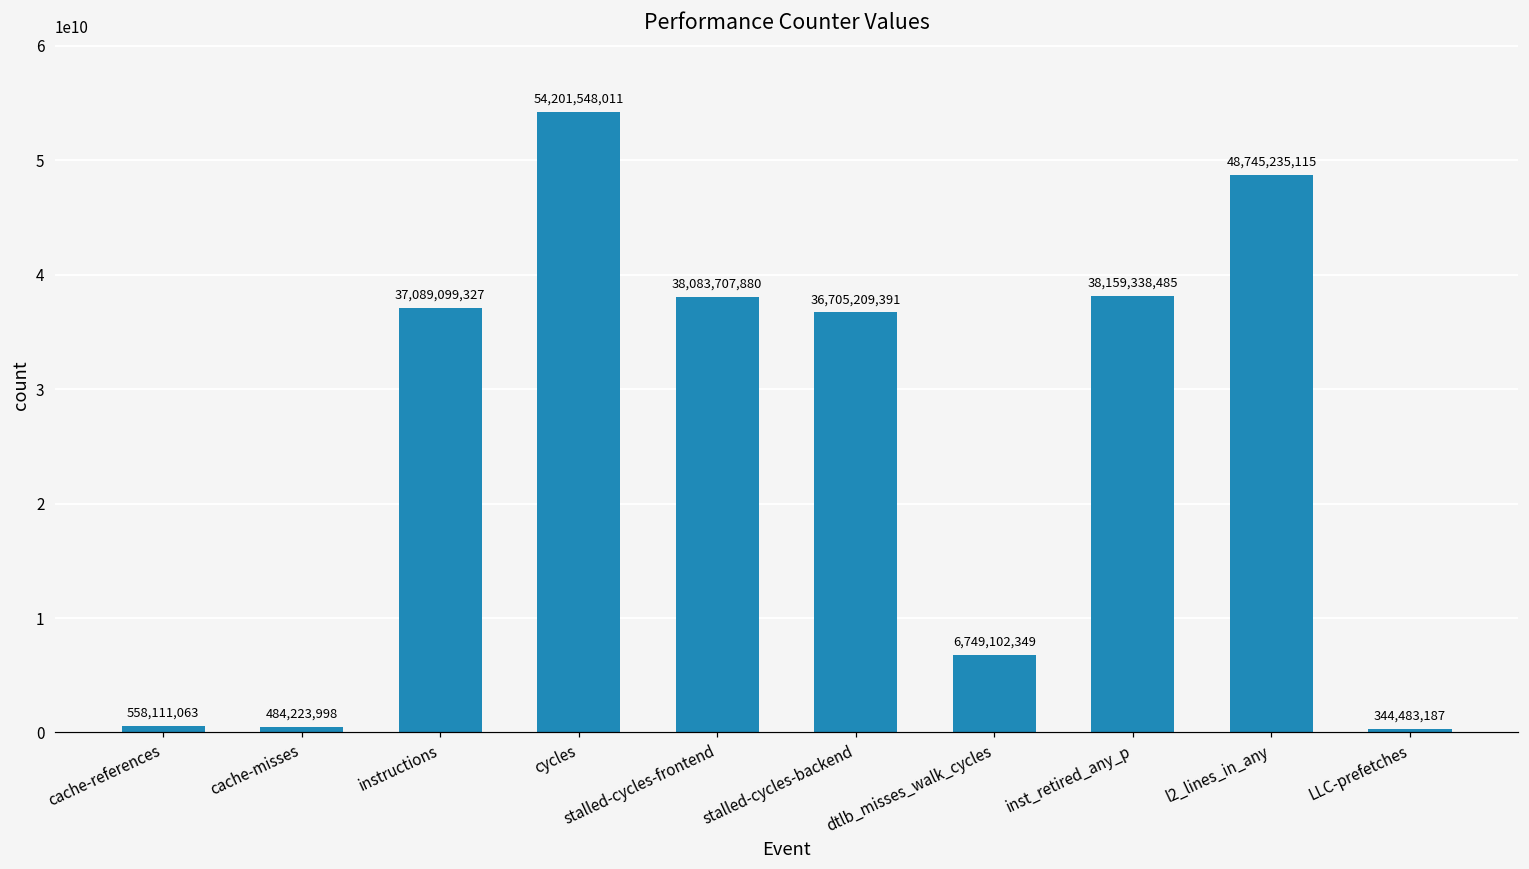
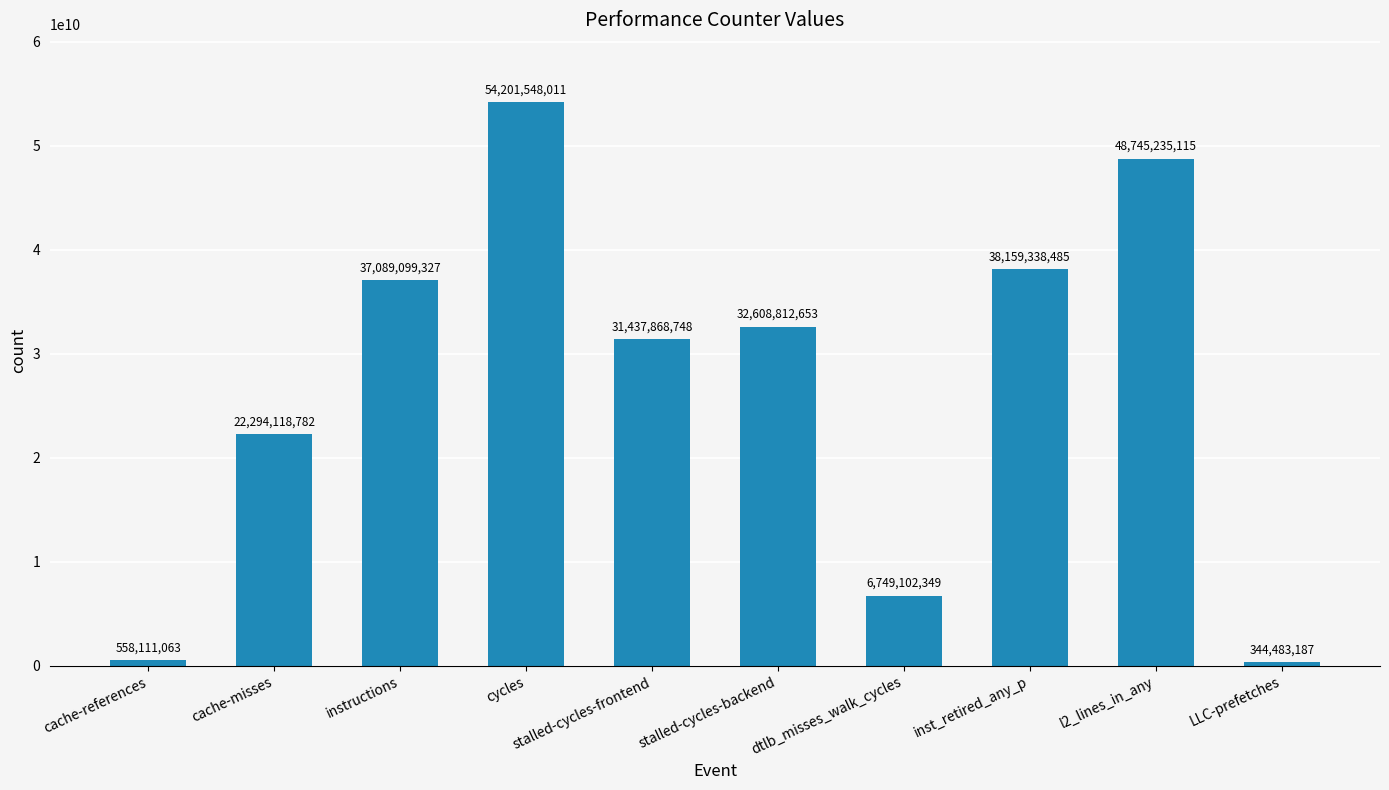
  {
    "cache-references": "558,111,063",
-   "cache-misses": "484,223,998",
+   "cache-misses": "22,294,118,782",
    "instructions": "37,089,099,327",
    "cycles": "54,201,548,011",
-   "stalled-cycles-frontend": "38,083,707,880",
-   "stalled-cycles-backend": "36,705,209,391",
+   "stalled-cycles-frontend": "31,437,868,748",
+   "stalled-cycles-backend": "32,608,812,653",
    "dtlb_misses_walk_cycles": "6,749,102,349",
    "inst_retired_any_p": "38,159,338,485",
    "l2_lines_in_any": "48,745,235,115",
    "LLC-prefetches": "344,483,187"
  }
